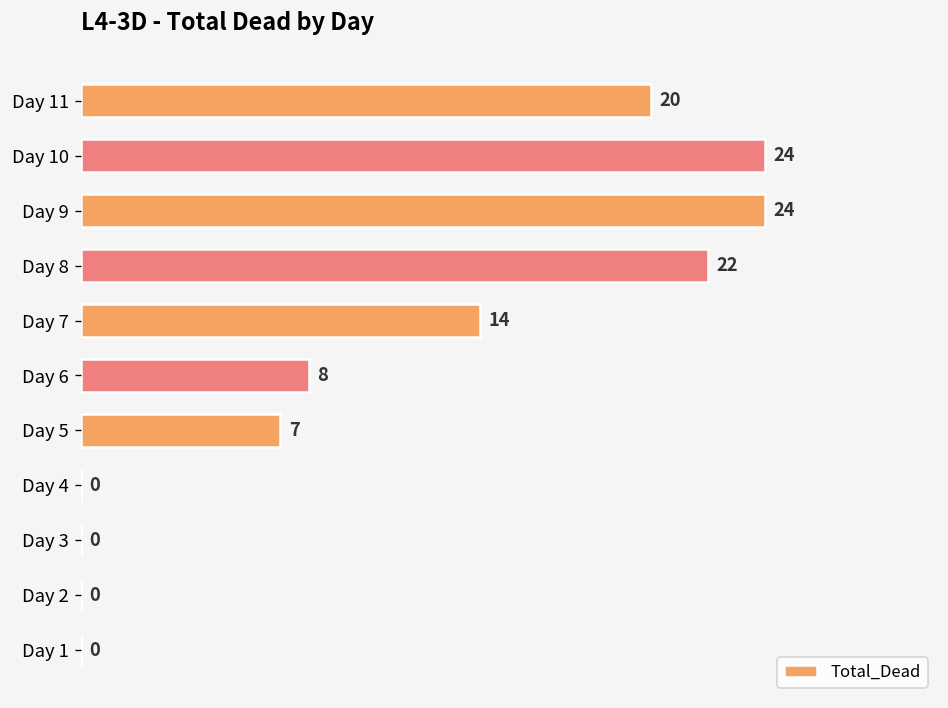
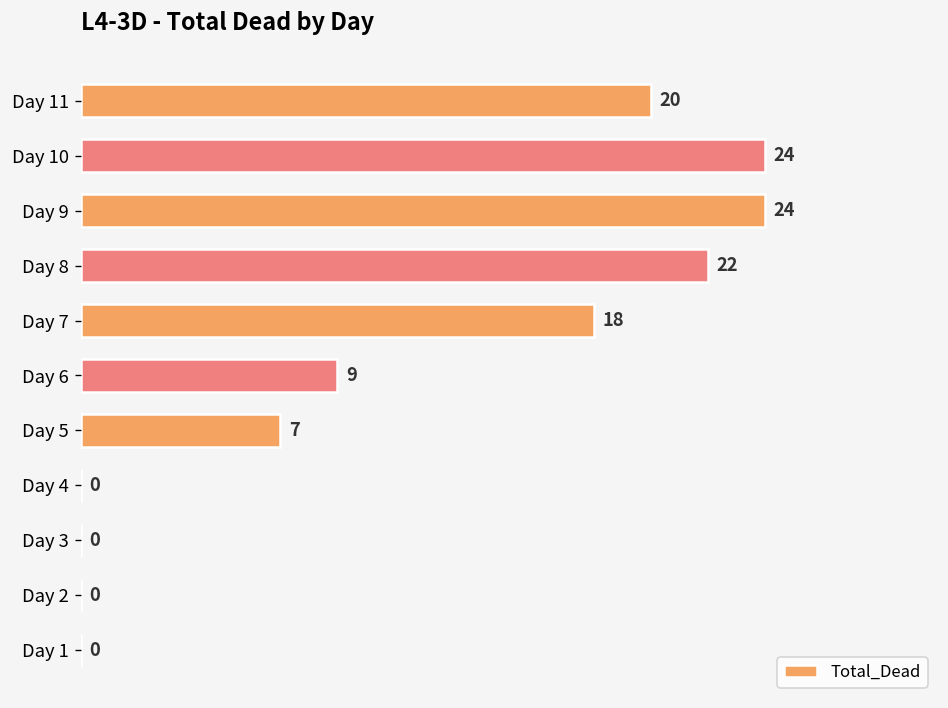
  {
    "Day 11": 20,
    "Day 10": 24,
    "Day 9": 24,
    "Day 8": 22,
-   "Day 7": 14,
-   "Day 6": 8,
+   "Day 7": 18,
+   "Day 6": 9,
    "Day 5": 7,
    "Day 4": 0,
    "Day 3": 0,
    "Day 2": 0,
    "Day 1": 0
  }
